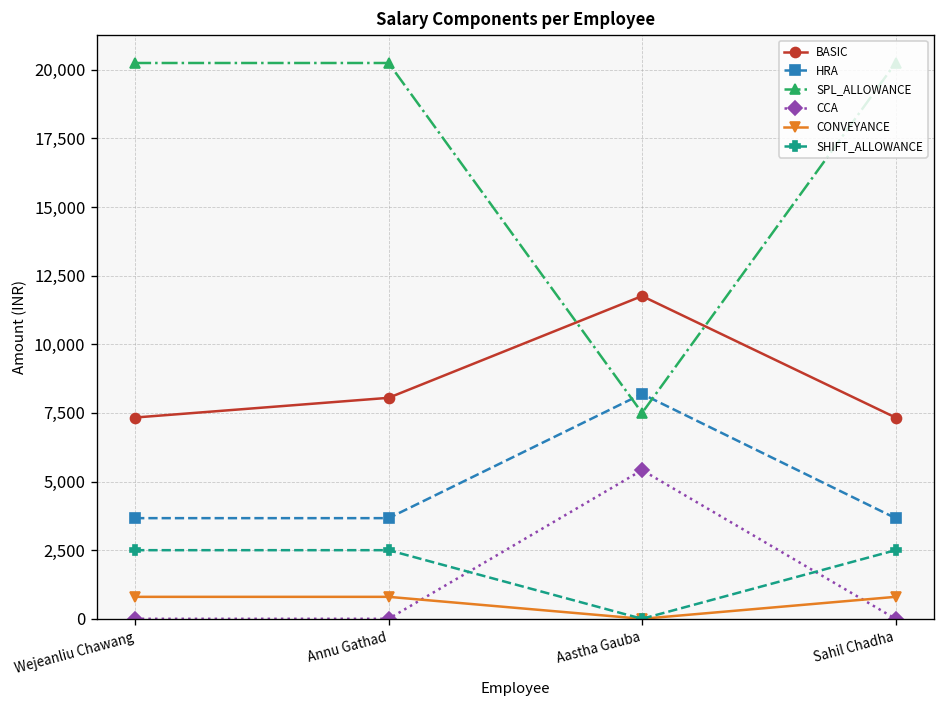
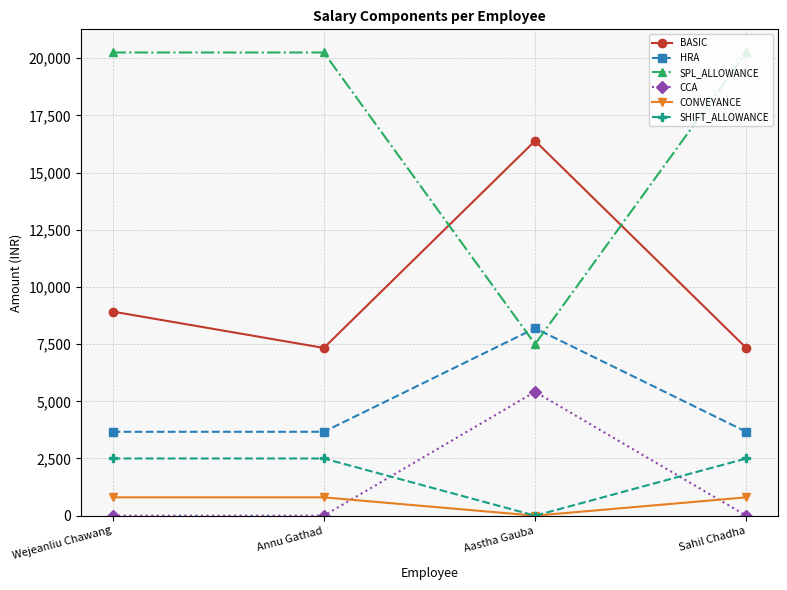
  {
    "BASIC": {
-     "Wejeanliu Chawang": "7,300",
-     "Annu Gathad": "8,100",
-     "Aastha Gauba": "11,800",
+     "Wejeanliu Chawang": "8,900",
+     "Annu Gathad": "7,300",
+     "Aastha Gauba": "16,400",
      "Sahil Chadha": "7,300"
    },
    "HRA": {
      "Wejeanliu Chawang": "3,700",
      "Annu Gathad": "3,700",
      "Aastha Gauba": "8,200",
      "Sahil Chadha": "3,700"
    },
    "CCA": {
      "Wejeanliu Chawang": "0",
      "Annu Gathad": "0",
      "Aastha Gauba": "5,400",
      "Sahil Chadha": "0"
    },
    "CONVEYANCE": {
      "Wejeanliu Chawang": "800",
      "Annu Gathad": "800",
      "Sahil Chadha": "800"
    }
  }
